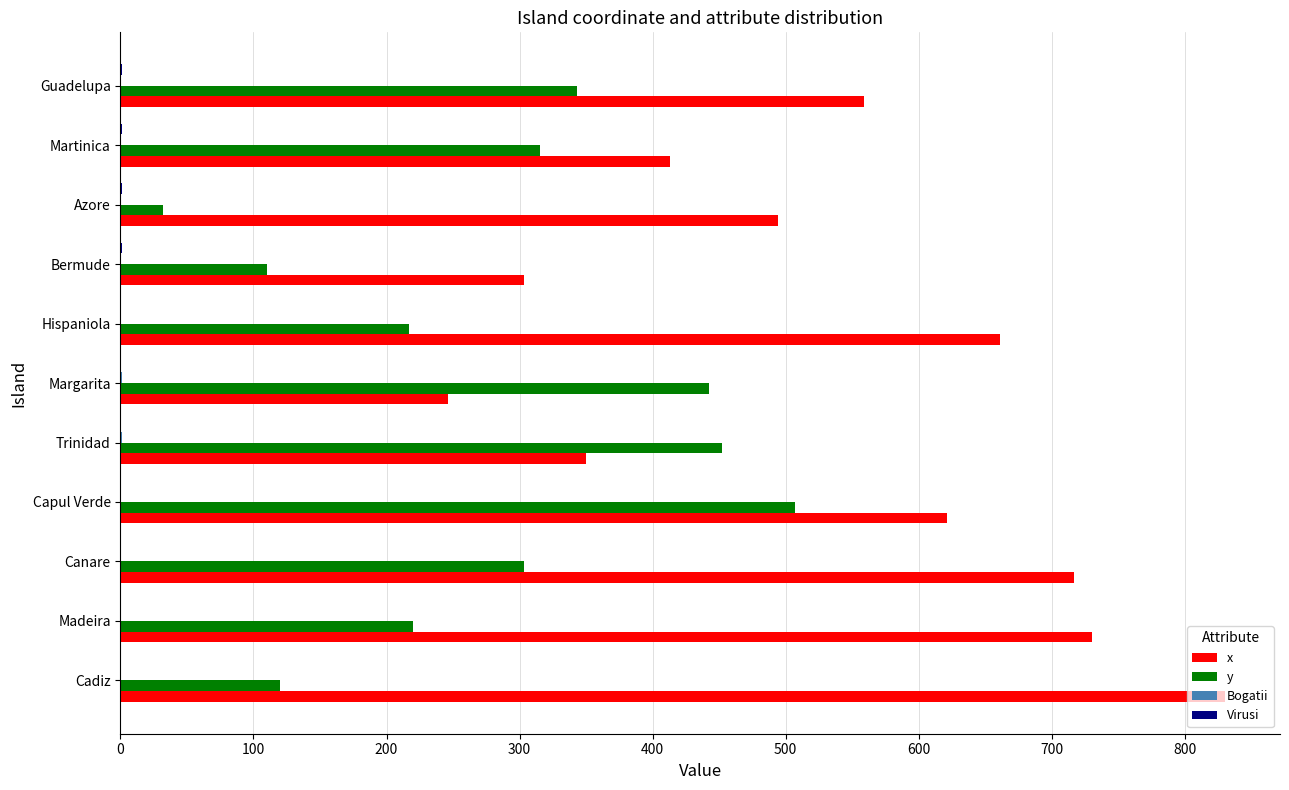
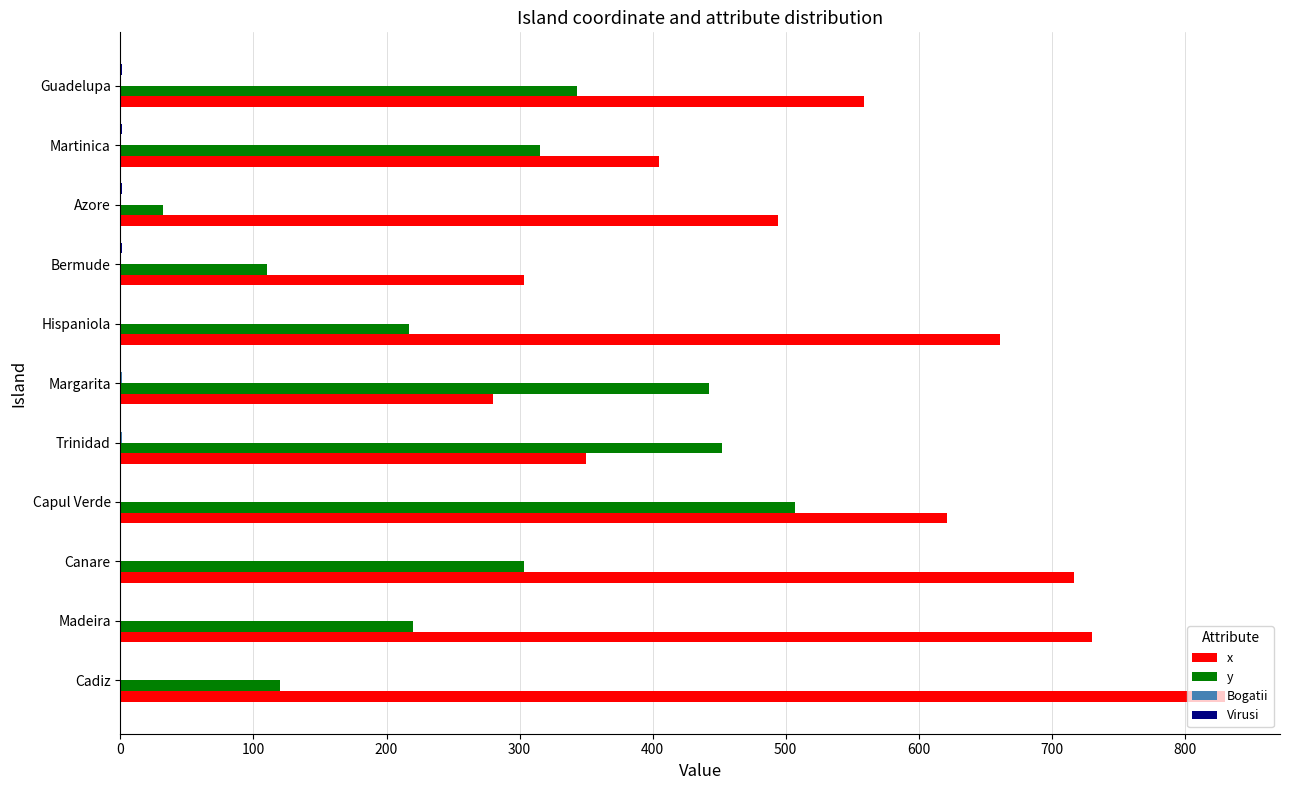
  {
    "x": {
      "Guadelupa": 559,
-     "Martinica": 413,
+     "Martinica": 405,
      "Azore": 494,
      "Bermude": 303,
      "Hispaniola": 661,
-     "Margarita": 246,
+     "Margarita": 280,
      "Trinidad": 350,
      "Capul Verde": 621,
      "Canare": 717,
      "Madeira": 730
    },
    "y": {
      "Guadelupa": 343,
      "Martinica": 315,
      "Azore": 32,
      "Bermude": 110,
      "Hispaniola": 217,
      "Margarita": 442,
      "Trinidad": 452,
      "Capul Verde": 507,
      "Canare": 303,
      "Madeira": 220,
      "Cadiz": 120
    },
    "Bogatii": {
      "Guadelupa": 0,
      "Martinica": 0,
      "Azore": 0,
      "Bermude": 0,
      "Hispaniola": 0,
      "Capul Verde": 0,
      "Canare": 0,
      "Madeira": 0,
      "Cadiz": 0
    },
    "Virusi": {
      "Hispaniola": 0,
      "Margarita": 0,
      "Trinidad": 0,
      "Capul Verde": 0,
      "Canare": 0,
      "Madeira": 0,
      "Cadiz": 0
    }
  }
